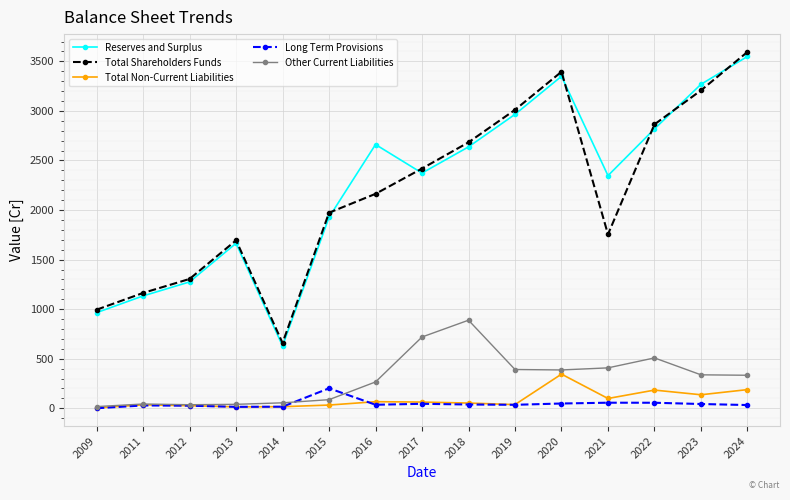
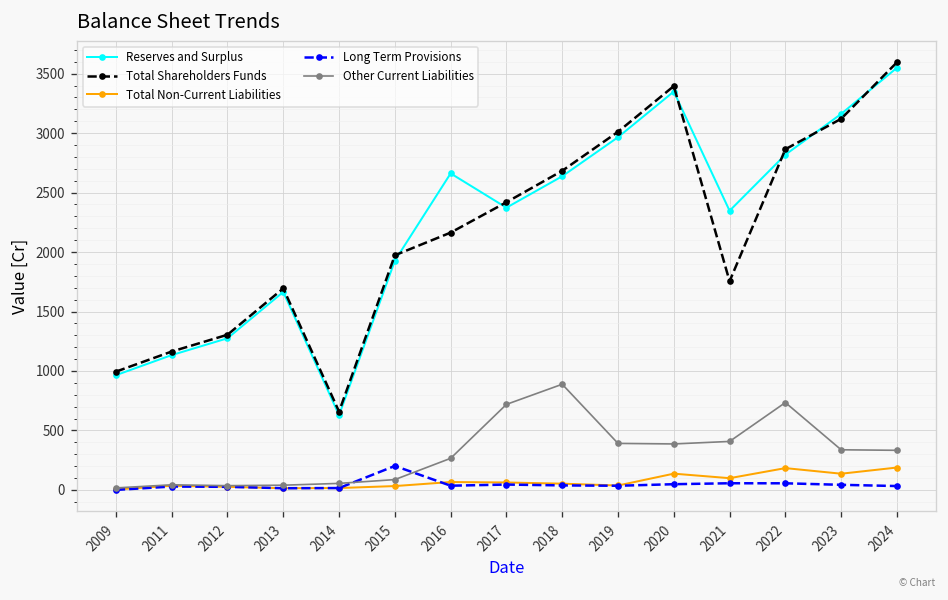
  {
    "Reserves and Surplus": {
      "2009": 1000,
      "2011": 1100,
      "2012": 1300,
      "2013": 1700,
      "2014": 600,
      "2015": 1900,
      "2016": 2700,
      "2017": 2400,
      "2018": 2600,
      "2019": 3000,
      "2020": 3300,
      "2021": 2300,
      "2022": 2800,
-     "2023": 3300,
+     "2023": 3200,
      "2024": 3500
    },
    "Total Shareholders Funds": {
      "2009": 1000,
      "2011": 1200,
      "2012": 1300,
      "2013": 1700,
      "2014": 700,
      "2015": 2000,
      "2016": 2200,
      "2017": 2400,
      "2018": 2700,
      "2019": 3000,
      "2020": 3400,
      "2021": 1800,
      "2022": 2900,
-     "2023": 3200,
+     "2023": 3100,
      "2024": 3600
    },
    "Total Non-Current Liabilities": {
      "2015": 0,
      "2016": 100,
-     "2020": 300,
+     "2020": 100,
      "2021": 100,
      "2022": 200,
      "2023": 100,
      "2024": 200
    },
    "Long Term Provisions": {
      "2015": 200,
      "2016": 0,
      "2020": 0,
      "2021": 100,
      "2022": 100,
      "2023": 0,
      "2024": 0
    },
    "Other Current Liabilities": {
      "2014": 100,
      "2015": 100,
      "2016": 300,
      "2017": 700,
      "2018": 900,
      "2019": 400,
      "2020": 400,
      "2021": 400,
-     "2022": 500,
+     "2022": 700,
      "2023": 300,
      "2024": 300
    }
  }
